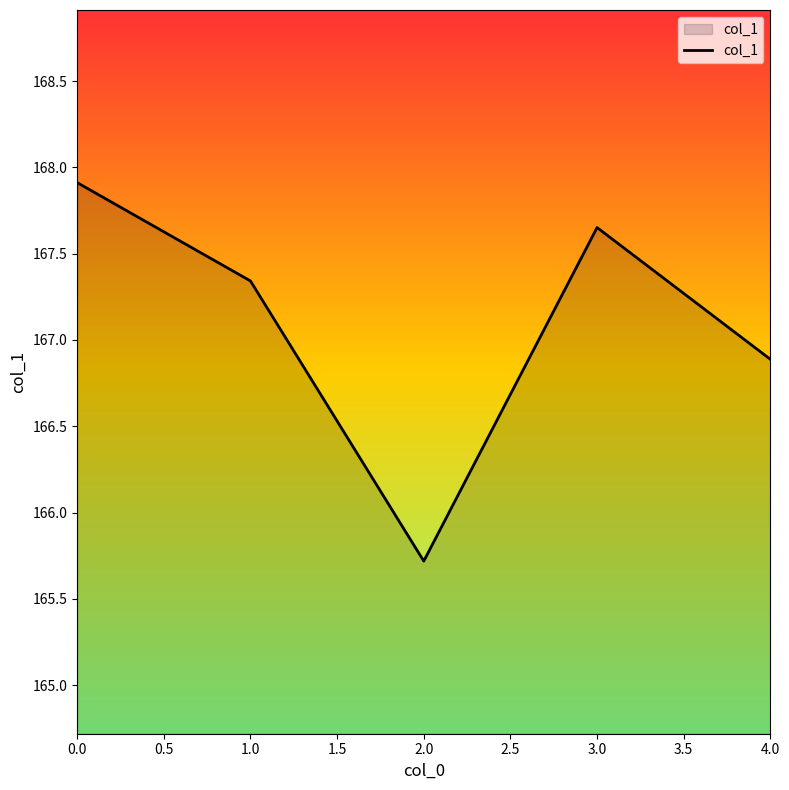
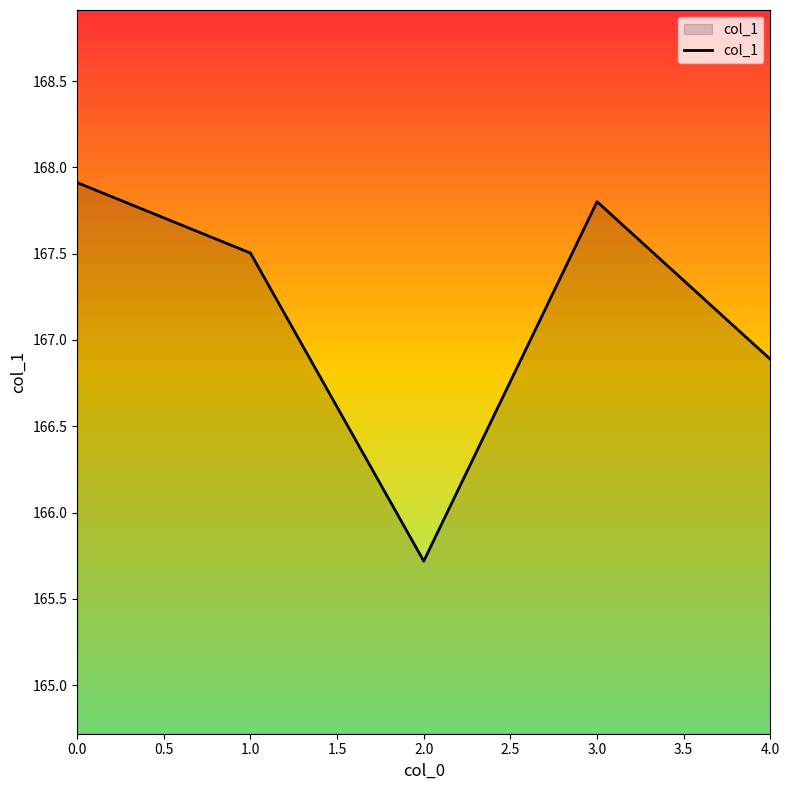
  {
    "0.0": 167.91,
-   "1.0": 167.34,
+   "1.0": 167.50,
    "2.0": 165.72,
-   "3.0": 167.65,
+   "3.0": 167.80,
    "4.0": 166.89
  }
